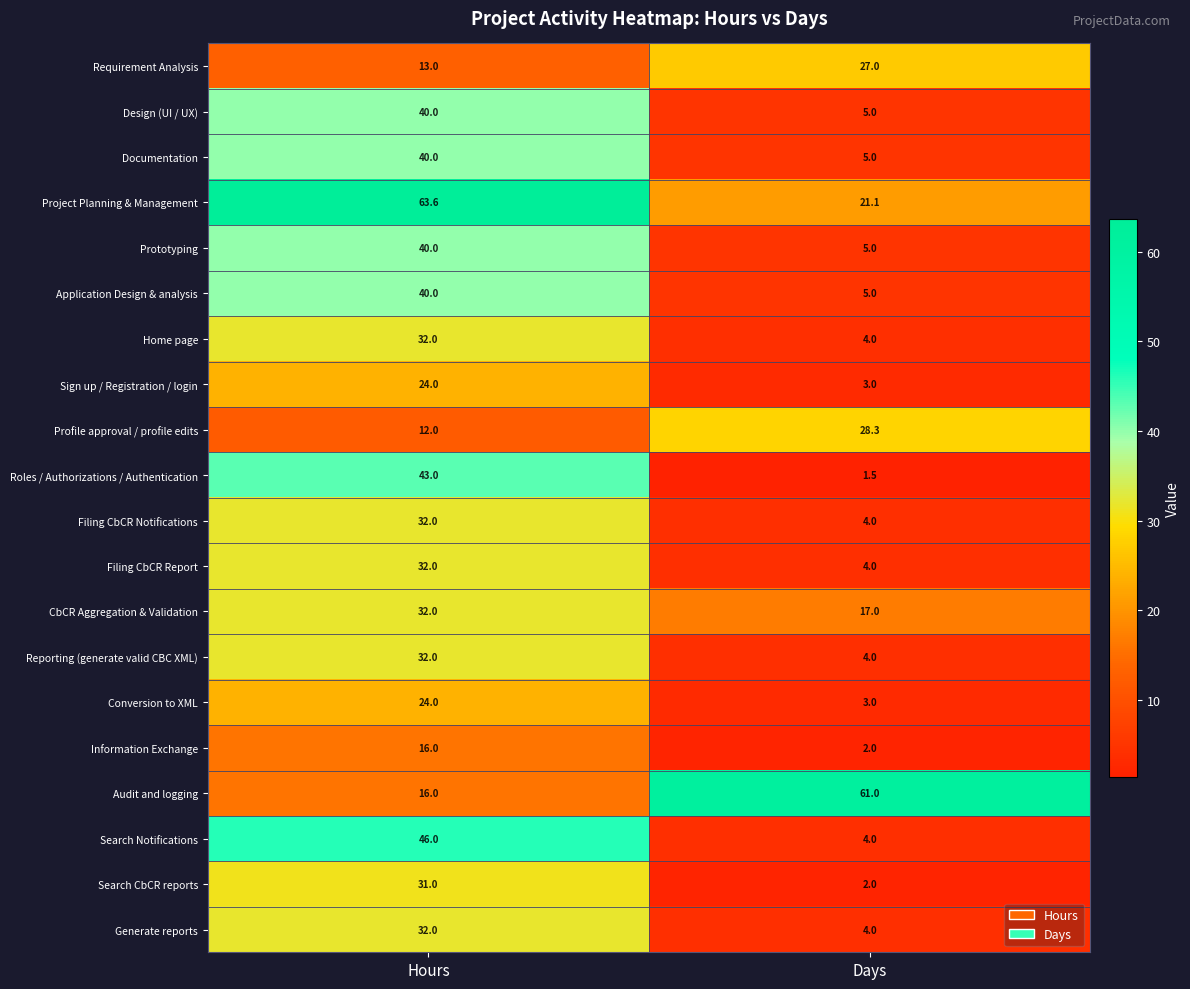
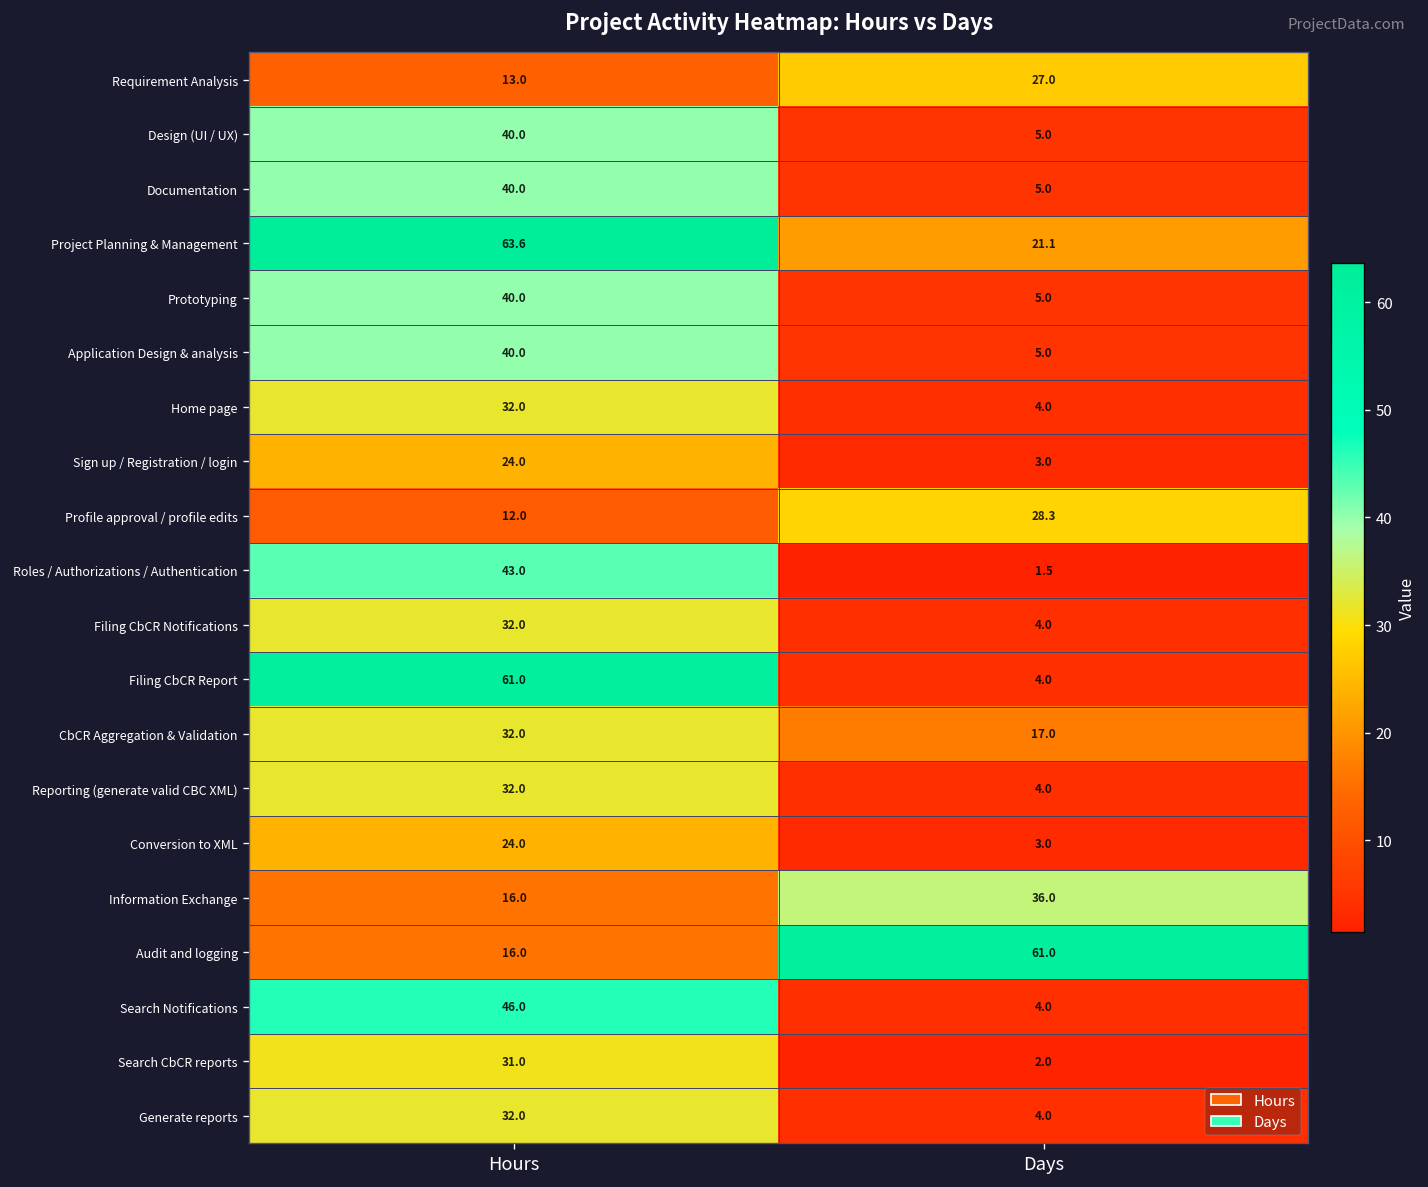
  {
    "Requirement Analysis": {
      "Hours": 13.0,
      "Days": 27.0
    },
    "Design (UI / UX)": {
      "Hours": 40.0,
      "Days": 5.0
    },
    "Documentation": {
      "Hours": 40.0,
      "Days": 5.0
    },
    "Project Planning & Management": {
      "Hours": 63.6,
      "Days": 21.1
    },
    "Prototyping": {
      "Hours": 40.0,
      "Days": 5.0
    },
    "Application Design & analysis": {
      "Hours": 40.0,
      "Days": 5.0
    },
    "Home page": {
      "Hours": 32.0,
      "Days": 4.0
    },
    "Sign up / Registration / login": {
      "Hours": 24.0,
      "Days": 3.0
    },
    "Profile approval / profile edits": {
      "Hours": 12.0,
      "Days": 28.3
    },
    "Roles / Authorizations / Authentication": {
      "Hours": 43.0,
      "Days": 1.5
    },
    "Filing CbCR Notifications": {
      "Hours": 32.0,
      "Days": 4.0
    },
    "Filing CbCR Report": {
-     "Hours": 32.0,
+     "Hours": 61.0,
      "Days": 4.0
    },
    "CbCR Aggregation & Validation": {
      "Hours": 32.0,
      "Days": 17.0
    },
    "Reporting (generate valid CBC XML)": {
      "Hours": 32.0,
      "Days": 4.0
    },
    "Conversion to XML": {
      "Hours": 24.0,
      "Days": 3.0
    },
    "Information Exchange": {
      "Hours": 16.0,
-     "Days": 2.0
+     "Days": 36.0
    },
    "Audit and logging": {
      "Hours": 16.0,
      "Days": 61.0
    },
    "Search Notifications": {
      "Hours": 46.0,
      "Days": 4.0
    },
    "Search CbCR reports": {
      "Hours": 31.0,
      "Days": 2.0
    },
    "Generate reports": {
      "Hours": 32.0,
      "Days": 4.0
    }
  }
